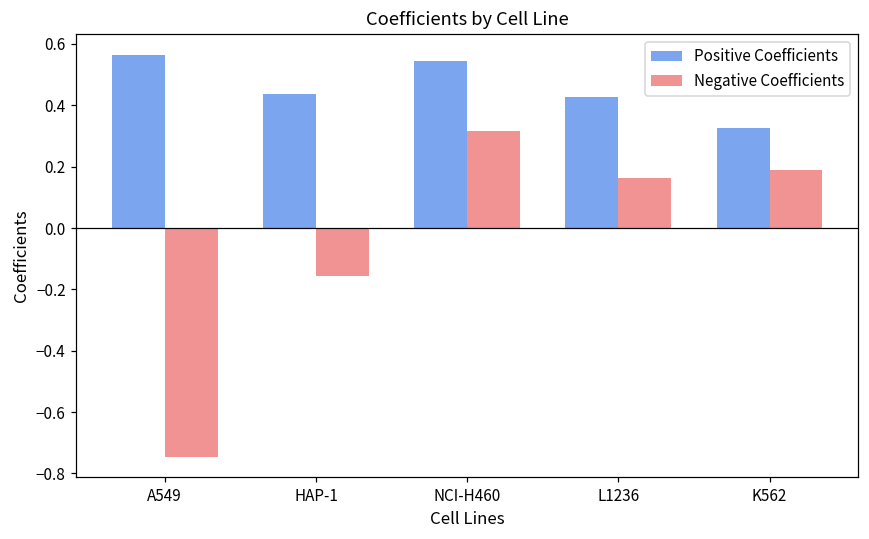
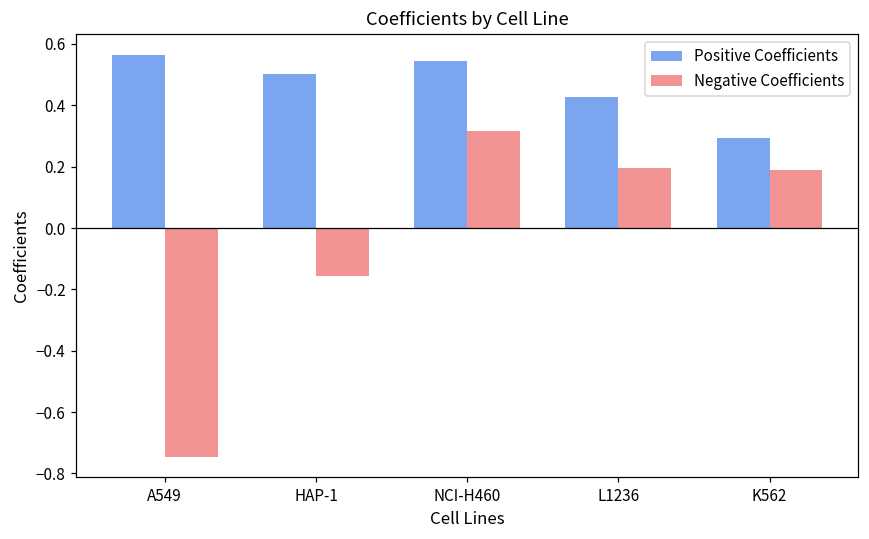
  {
    "Positive Coefficients": {
      "A549": 0.57,
-     "HAP-1": 0.44,
+     "HAP-1": 0.50,
      "NCI-H460": 0.55,
      "L1236": 0.43,
-     "K562": 0.33
+     "K562": 0.29
    },
    "Negative Coefficients": {
      "A549": -0.75,
      "HAP-1": -0.16,
      "NCI-H460": 0.32,
-     "L1236": 0.16,
+     "L1236": 0.20,
      "K562": 0.19
    }
  }
